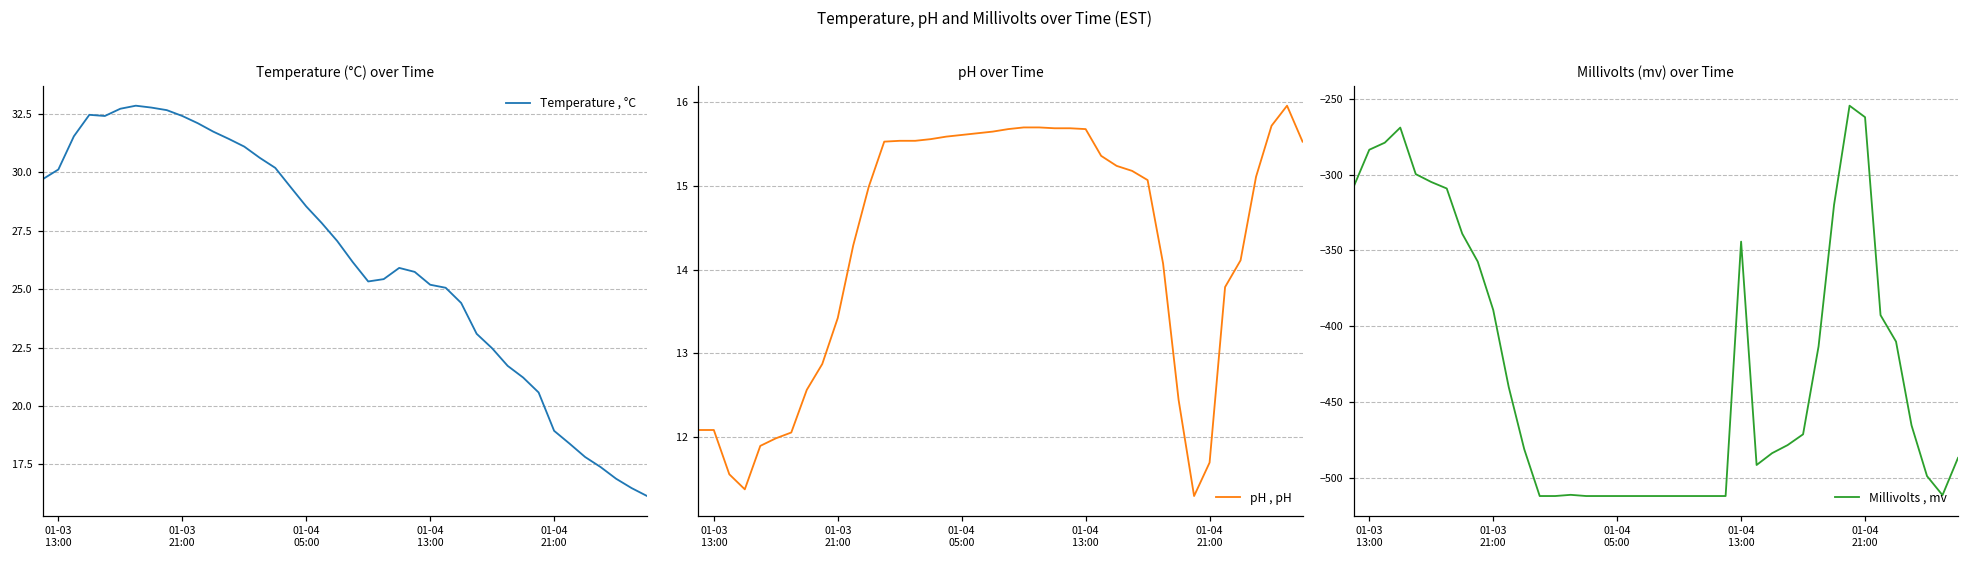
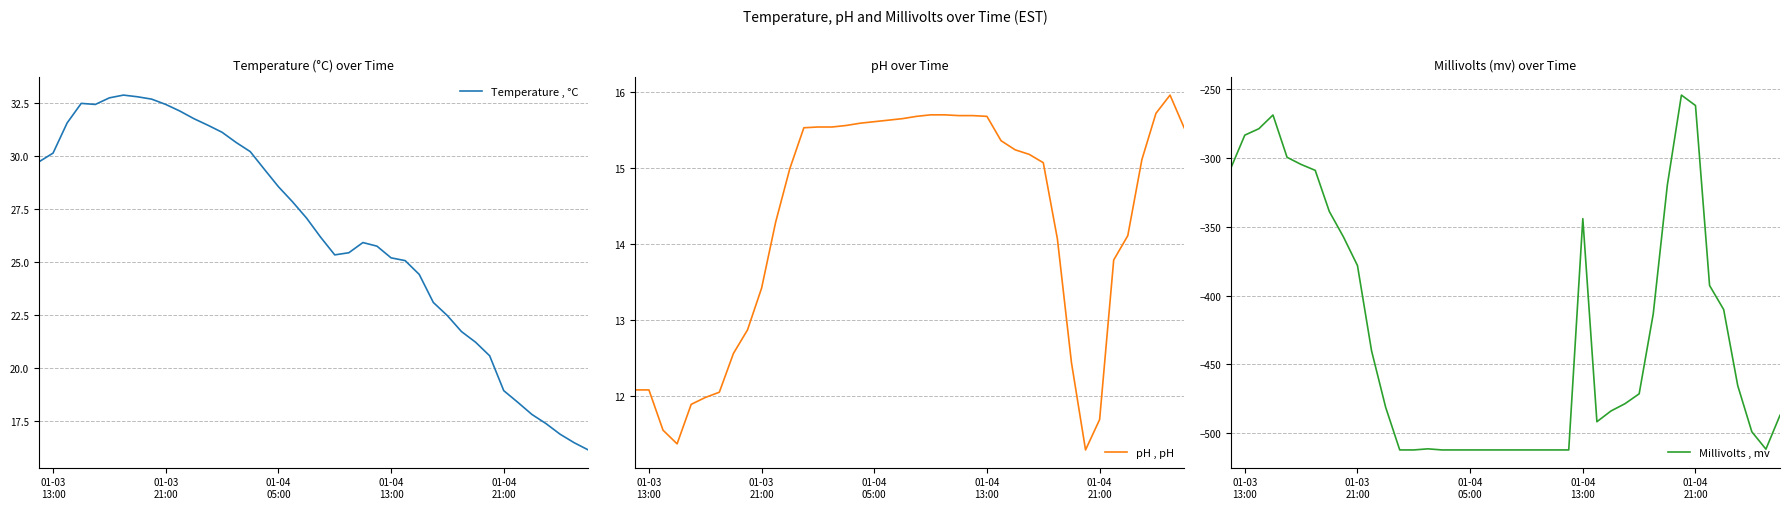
  {
    "Temperature (°C) over Time": {
      "01-03 13:00": 30.1,
      "01-03 21:00": 32.4,
      "01-04 05:00": 28.5,
      "01-04 13:00": 25.2,
      "01-04 21:00": 18.9
    },
    "pH over Time": {
      "01-03 13:00": 12.1,
      "01-03 21:00": 13.4,
      "01-04 05:00": 15.6,
      "01-04 13:00": 15.7,
      "01-04 21:00": 11.7
    },
    "Millivolts (mv) over Time": {
      "01-03 13:00": -284,
-     "01-03 21:00": -389,
+     "01-03 21:00": -378,
      "01-04 05:00": -512,
      "01-04 13:00": -344,
      "01-04 21:00": -262
    }
  }
